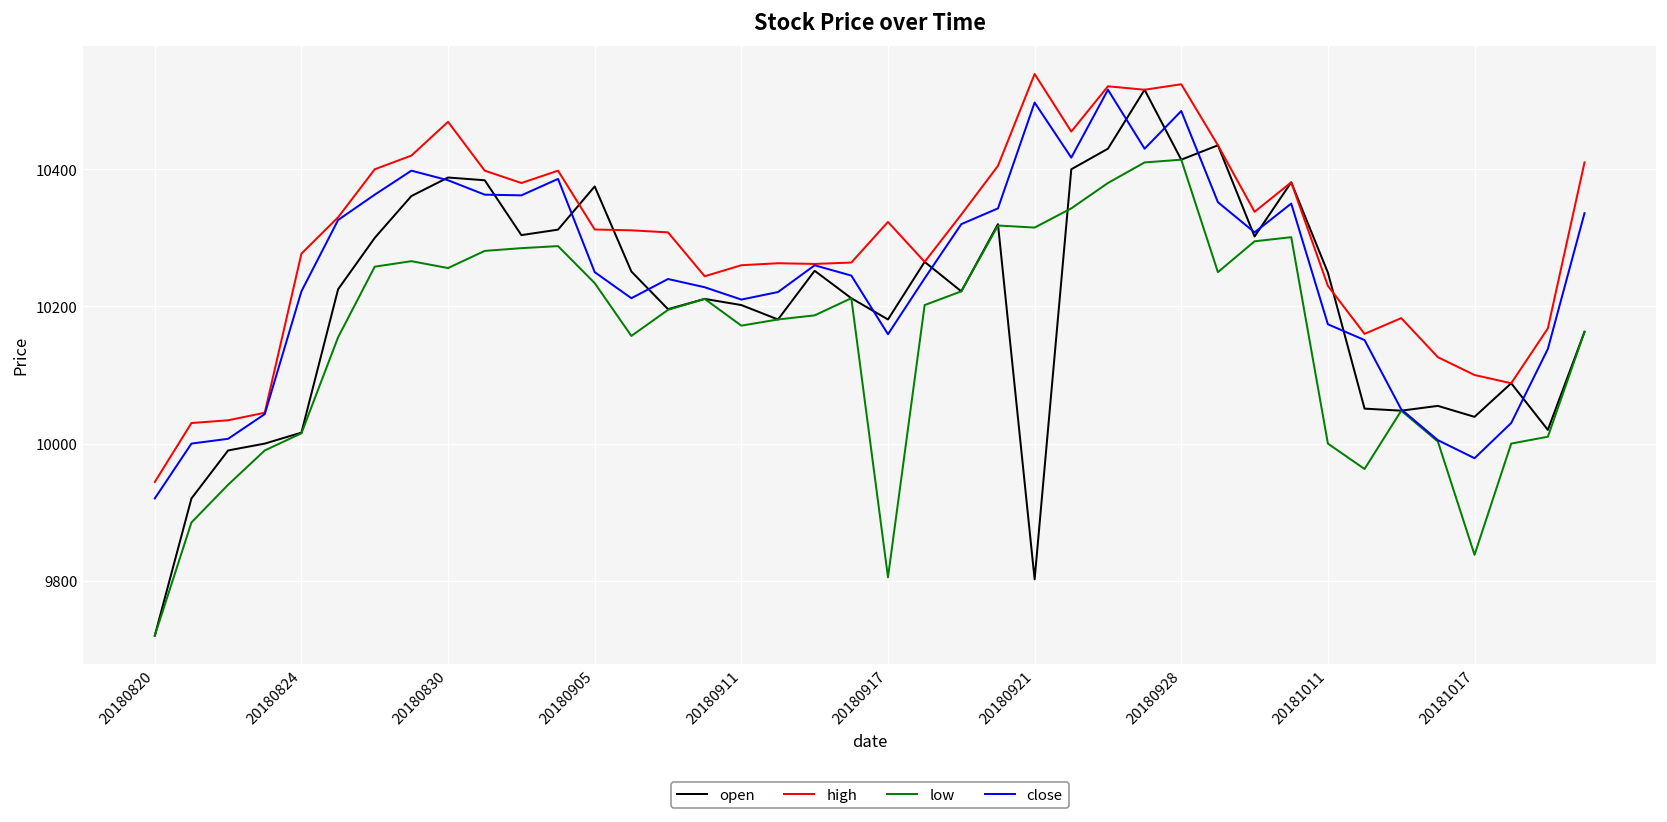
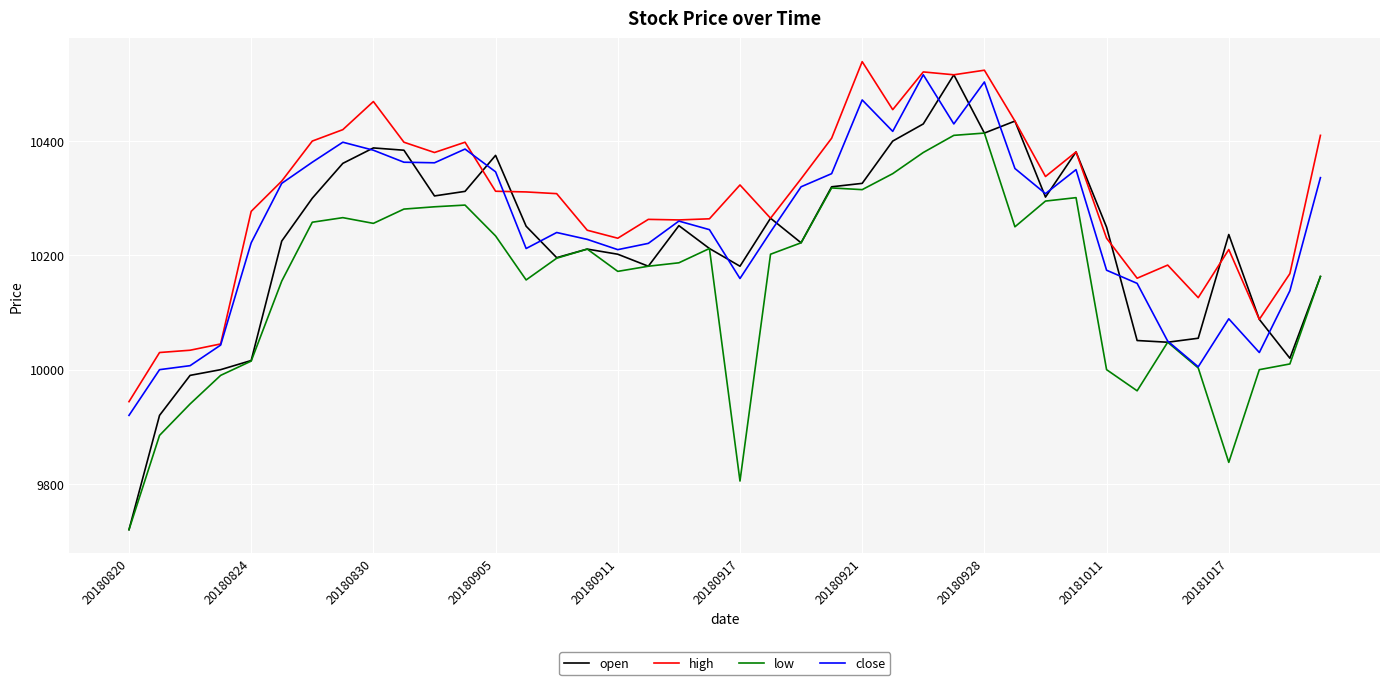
  {
    "open": {
      "20180905": 10380,
      "20180911": 10200,
      "20180917": 10180,
-     "20180921": 9800,
+     "20180921": 10330,
      "20181011": 10250,
-     "20181017": 10040
+     "20181017": 10240
    },
    "high": {
      "20180820": 9940,
      "20180824": 10280,
      "20180830": 10470,
      "20180905": 10310,
-     "20180911": 10260,
+     "20180911": 10230,
      "20180917": 10320,
      "20180921": 10540,
      "20180928": 10520,
      "20181011": 10230,
-     "20181017": 10100
+     "20181017": 10210
    },
    "low": {
      "20180830": 10260,
      "20180905": 10230,
      "20180911": 10170,
      "20180917": 9810,
      "20180921": 10320,
      "20181011": 10000,
      "20181017": 9840
    },
    "close": {
      "20180820": 9920,
      "20180824": 10220,
-     "20180905": 10250,
+     "20180905": 10350,
      "20180911": 10210,
      "20180917": 10160,
-     "20180921": 10500,
-     "20180928": 10490,
+     "20180921": 10470,
+     "20180928": 10500,
      "20181011": 10170,
-     "20181017": 9980
+     "20181017": 10090
    }
  }
